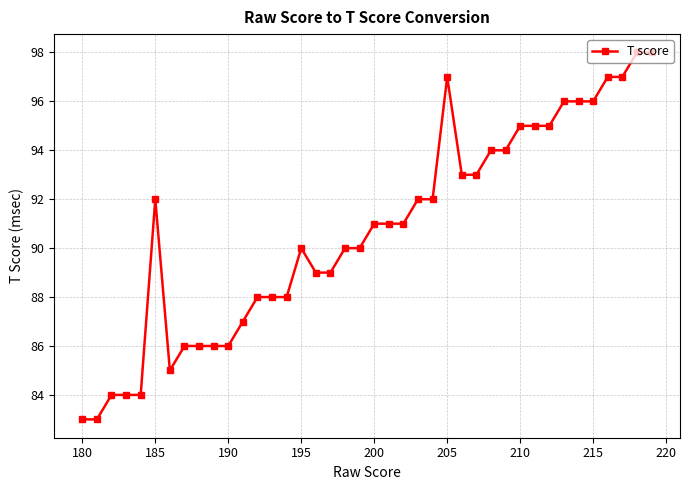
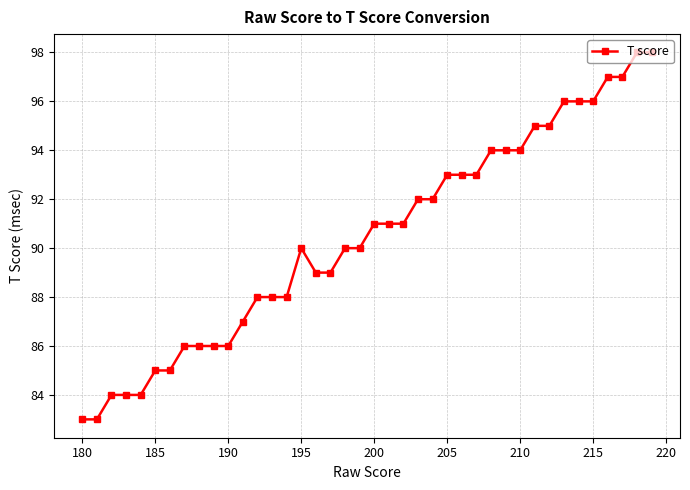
  {
    "180": 83,
-   "185": 92,
+   "185": 85,
    "190": 86,
    "195": 90,
    "200": 91,
-   "205": 97,
-   "210": 95,
+   "205": 93,
+   "210": 94,
    "215": 96
  }
